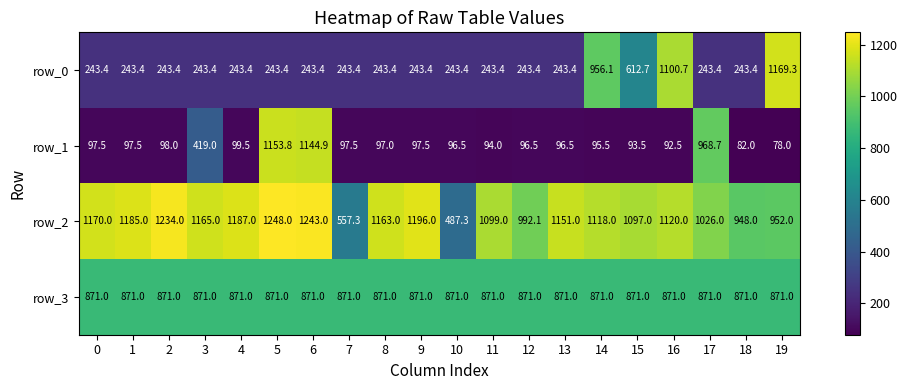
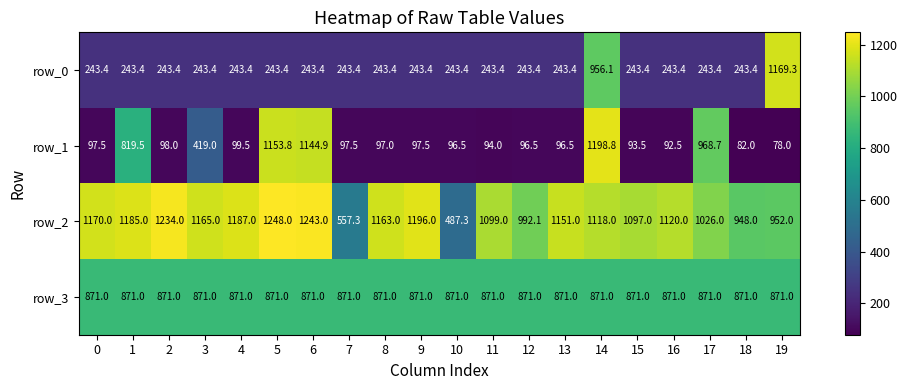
  {
    "row_0": {
      "0": 243.4,
      "1": 243.4,
      "2": 243.4,
      "3": 243.4,
      "4": 243.4,
      "5": 243.4,
      "6": 243.4,
      "7": 243.4,
      "8": 243.4,
      "9": 243.4,
      "10": 243.4,
      "11": 243.4,
      "12": 243.4,
      "13": 243.4,
      "14": 956.1,
-     "15": 612.7,
-     "16": 1100.7,
+     "15": 243.4,
+     "16": 243.4,
      "17": 243.4,
      "18": 243.4,
      "19": 1169.3
    },
    "row_1": {
      "0": 97.5,
-     "1": 97.5,
+     "1": 819.5,
      "2": 98.0,
      "3": 419.0,
      "4": 99.5,
      "5": 1153.8,
      "6": 1144.9,
      "7": 97.5,
      "8": 97.0,
      "9": 97.5,
      "10": 96.5,
      "11": 94.0,
      "12": 96.5,
      "13": 96.5,
-     "14": 95.5,
+     "14": 1198.8,
      "15": 93.5,
      "16": 92.5,
      "17": 968.7,
      "18": 82.0,
      "19": 78.0
    },
    "row_2": {
      "0": 1170.0,
      "1": 1185.0,
      "2": 1234.0,
      "3": 1165.0,
      "4": 1187.0,
      "5": 1248.0,
      "6": 1243.0,
      "7": 557.3,
      "8": 1163.0,
      "9": 1196.0,
      "10": 487.3,
      "11": 1099.0,
      "12": 992.1,
      "13": 1151.0,
      "14": 1118.0,
      "15": 1097.0,
      "16": 1120.0,
      "17": 1026.0,
      "18": 948.0,
      "19": 952.0
    },
    "row_3": {
      "0": 871.0,
      "1": 871.0,
      "2": 871.0,
      "3": 871.0,
      "4": 871.0,
      "5": 871.0,
      "6": 871.0,
      "7": 871.0,
      "8": 871.0,
      "9": 871.0,
      "10": 871.0,
      "11": 871.0,
      "12": 871.0,
      "13": 871.0,
      "14": 871.0,
      "15": 871.0,
      "16": 871.0,
      "17": 871.0,
      "18": 871.0,
      "19": 871.0
    }
  }
